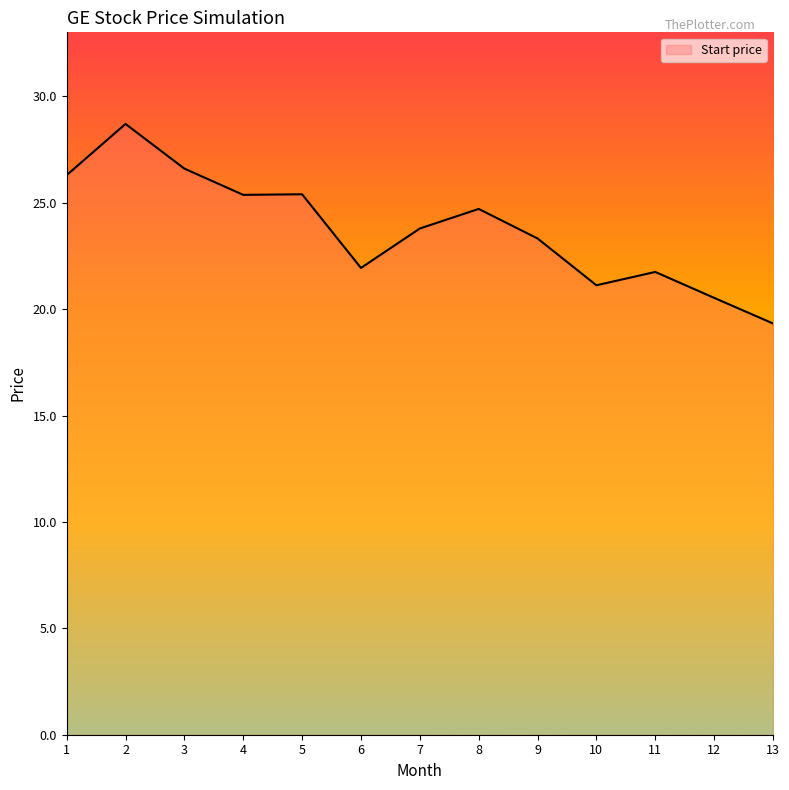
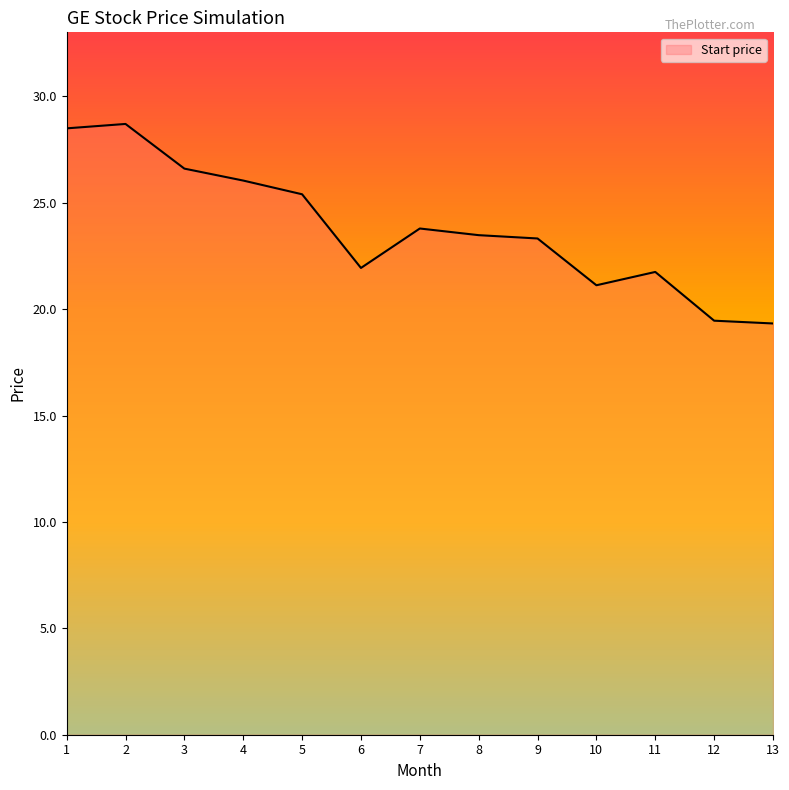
  {
-   "1": 26.3,
+   "1": 28.5,
    "2": 28.7,
    "3": 26.6,
-   "4": 25.4,
+   "4": 26.0,
    "5": 25.4,
    "6": 21.9,
    "7": 23.8,
-   "8": 24.7,
+   "8": 23.5,
    "9": 23.3,
    "10": 21.1,
    "11": 21.8,
-   "12": 20.5,
+   "12": 19.5,
    "13": 19.3
  }
